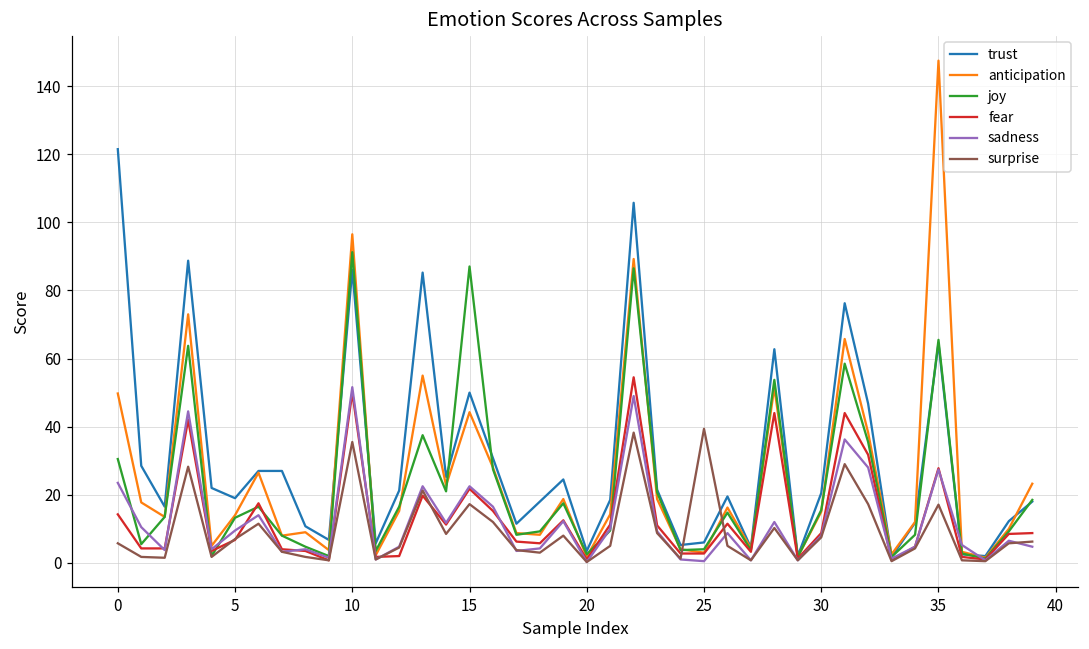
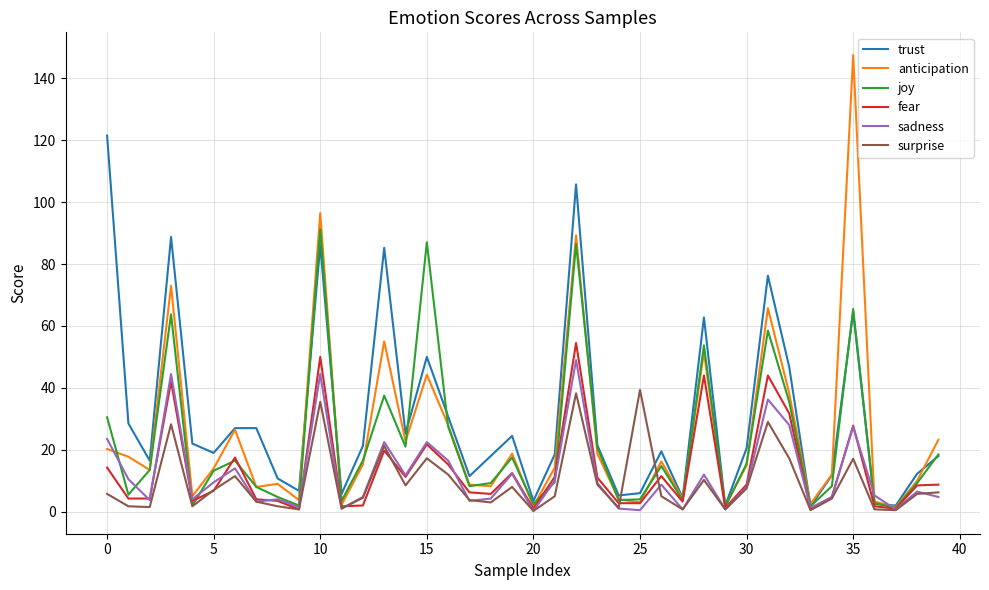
  {
    "trust": {
      "0": 122,
      "5": 19,
      "10": 86,
      "15": 50,
      "20": 4,
      "25": 6,
      "30": 21,
      "35": 65
    },
    "anticipation": {
-     "0": 50,
+     "0": 20,
      "10": 97,
      "15": 44,
      "35": 148
    },
    "joy": {
      "0": 31,
      "10": 91,
      "15": 87,
      "25": 4,
      "35": 66
    },
    "fear": {
      "0": 14,
      "10": 50
    },
    "sadness": {
      "0": 24,
      "5": 10,
-     "10": 52,
+     "10": 45,
      "25": 1
    },
    "surprise": {
      "0": 6,
      "10": 36,
      "15": 17,
      "25": 39,
      "35": 17
    }
  }
